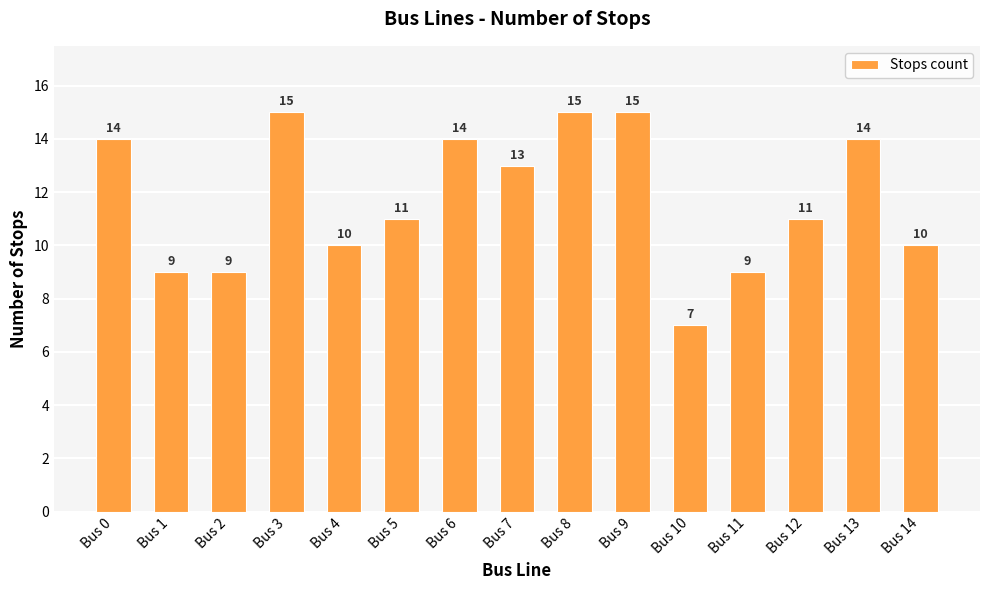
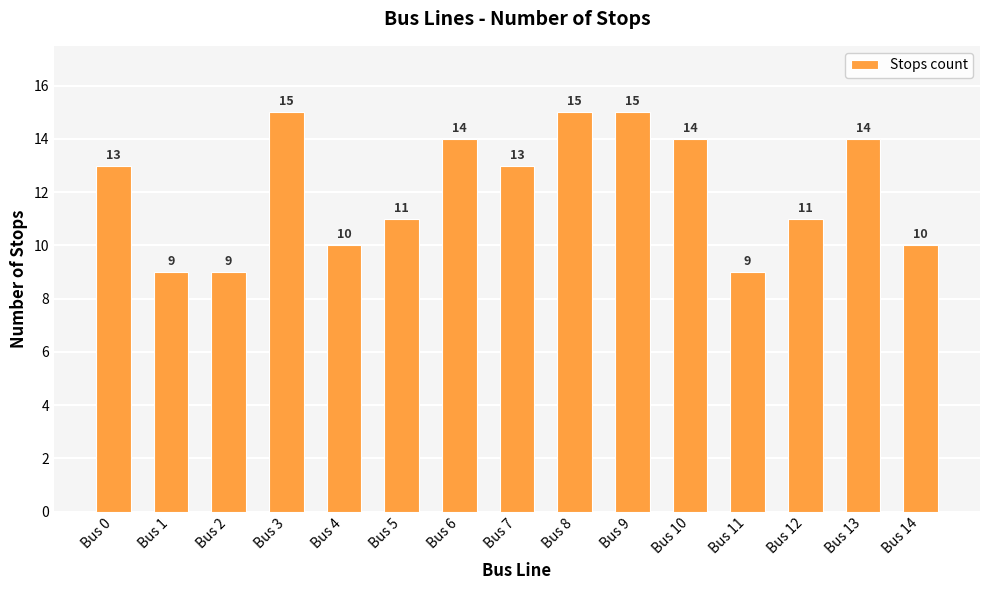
  {
-   "Bus 0": 14,
+   "Bus 0": 13,
    "Bus 1": 9,
    "Bus 2": 9,
    "Bus 3": 15,
    "Bus 4": 10,
    "Bus 5": 11,
    "Bus 6": 14,
    "Bus 7": 13,
    "Bus 8": 15,
    "Bus 9": 15,
-   "Bus 10": 7,
+   "Bus 10": 14,
    "Bus 11": 9,
    "Bus 12": 11,
    "Bus 13": 14,
    "Bus 14": 10
  }
